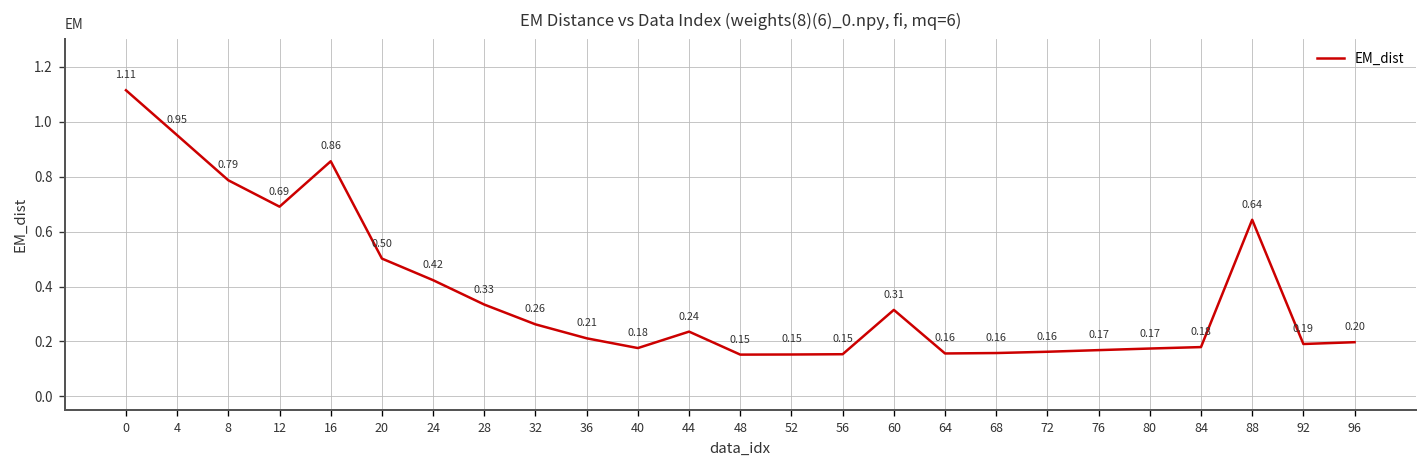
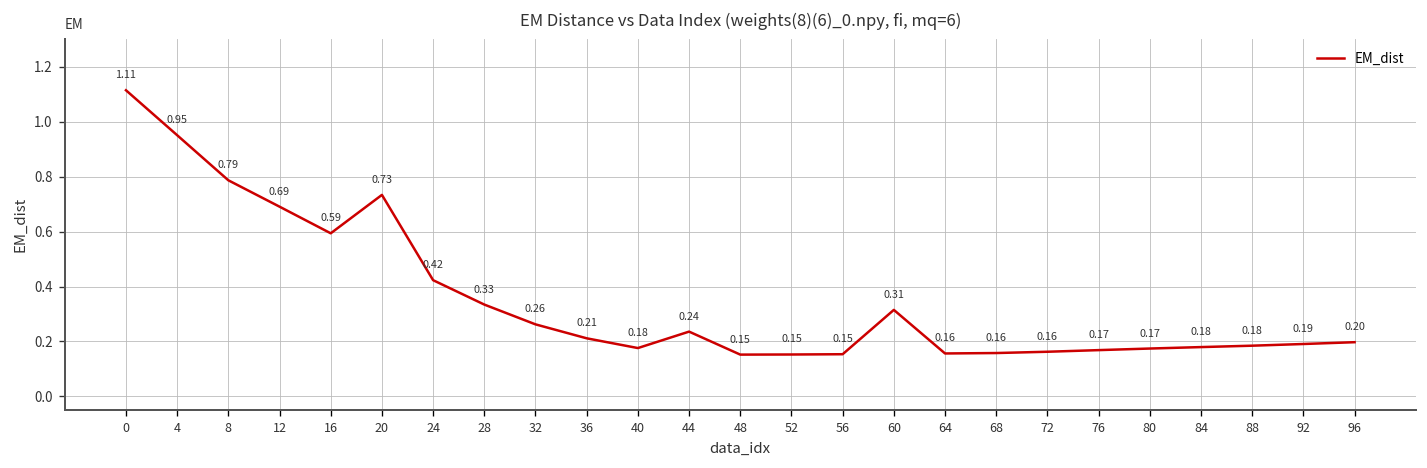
  {
    "0": 1.11,
    "4": 0.95,
    "8": 0.79,
    "12": 0.69,
-   "16": 0.86,
-   "20": 0.50,
+   "16": 0.59,
+   "20": 0.73,
    "24": 0.42,
    "28": 0.33,
    "32": 0.26,
    "36": 0.21,
    "40": 0.18,
    "44": 0.24,
    "48": 0.15,
    "52": 0.15,
    "56": 0.15,
    "60": 0.31,
    "64": 0.16,
    "68": 0.16,
    "72": 0.16,
    "76": 0.17,
    "80": 0.17,
    "84": 0.18,
-   "88": 0.64,
+   "88": 0.18,
    "92": 0.19,
    "96": 0.20
  }
